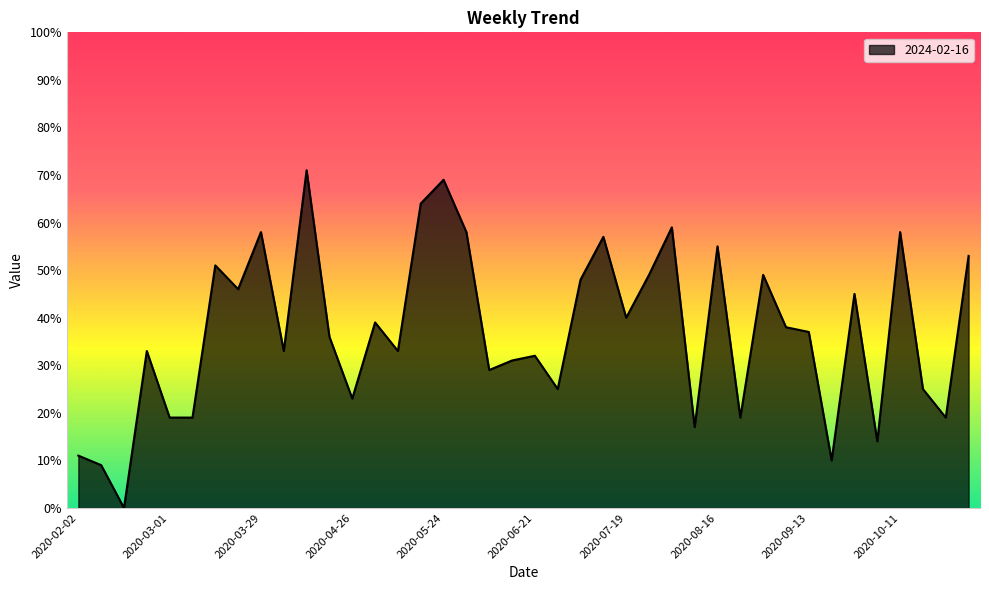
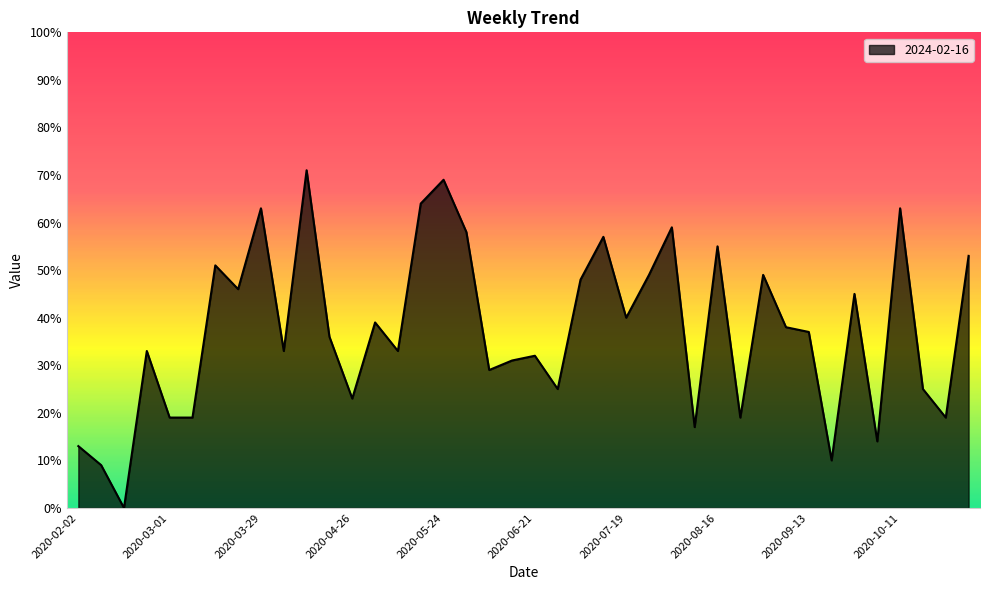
  {
-   "2020-02-02": "11%",
+   "2020-02-02": "13%",
    "2020-03-01": "19%",
-   "2020-03-29": "58%",
+   "2020-03-29": "63%",
    "2020-04-26": "23%",
    "2020-05-24": "69%",
    "2020-06-21": "32%",
    "2020-07-19": "40%",
    "2020-08-16": "55%",
    "2020-09-13": "37%",
-   "2020-10-11": "58%"
+   "2020-10-11": "63%"
  }
